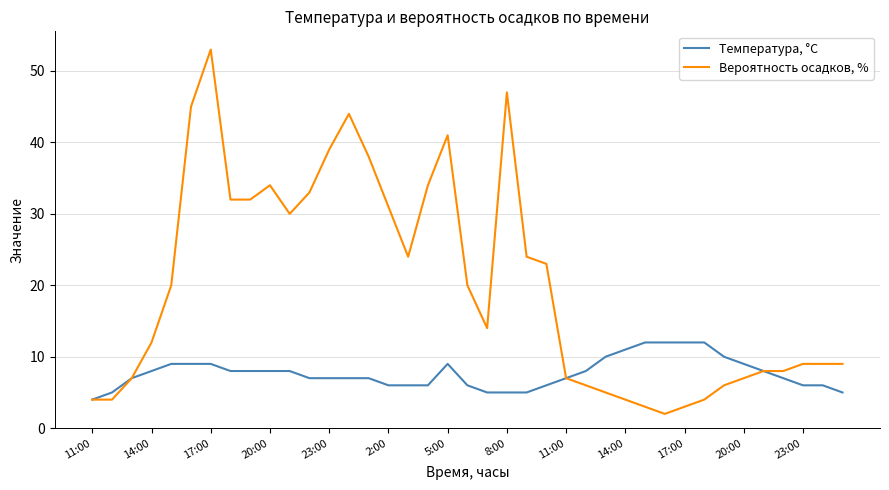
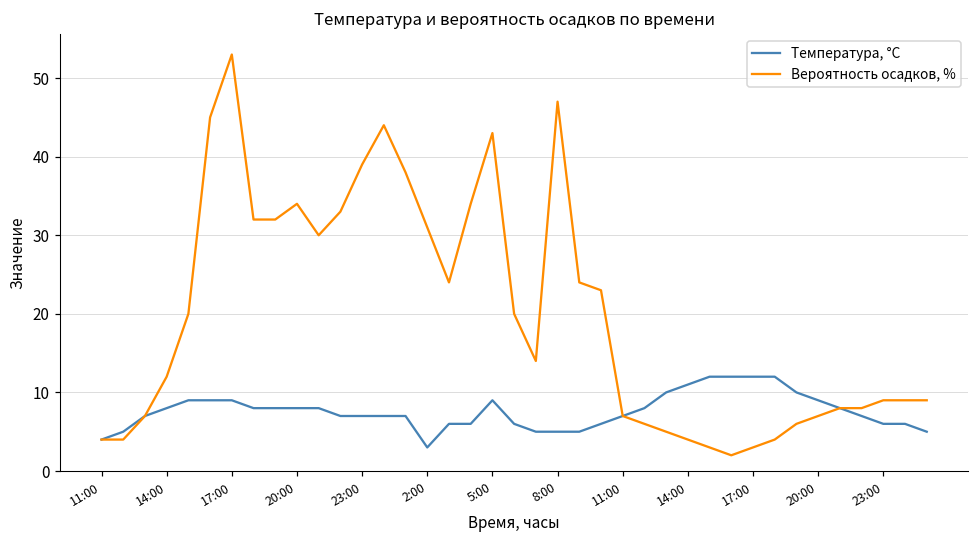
  {
    "Температура, °C": {
-     "2:00": 6,
+     "2:00": 3,
      "5:00": 9,
      "8:00": 5
    },
    "Вероятность осадков, %": {
      "2:00": 31,
-     "5:00": 41,
+     "5:00": 43,
      "8:00": 47
    }
  }
